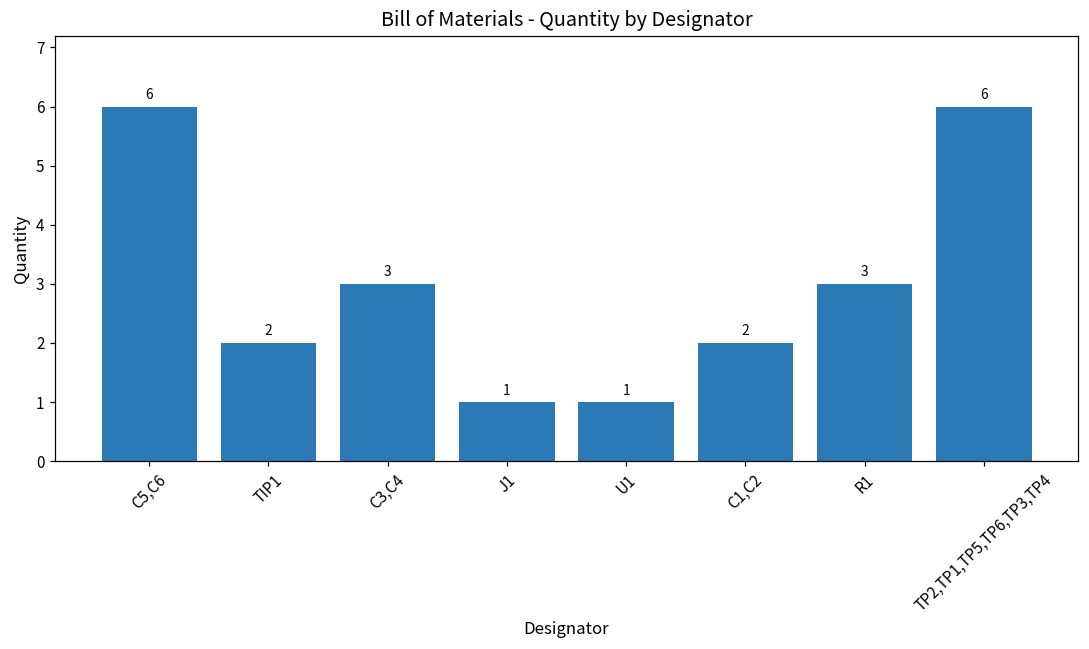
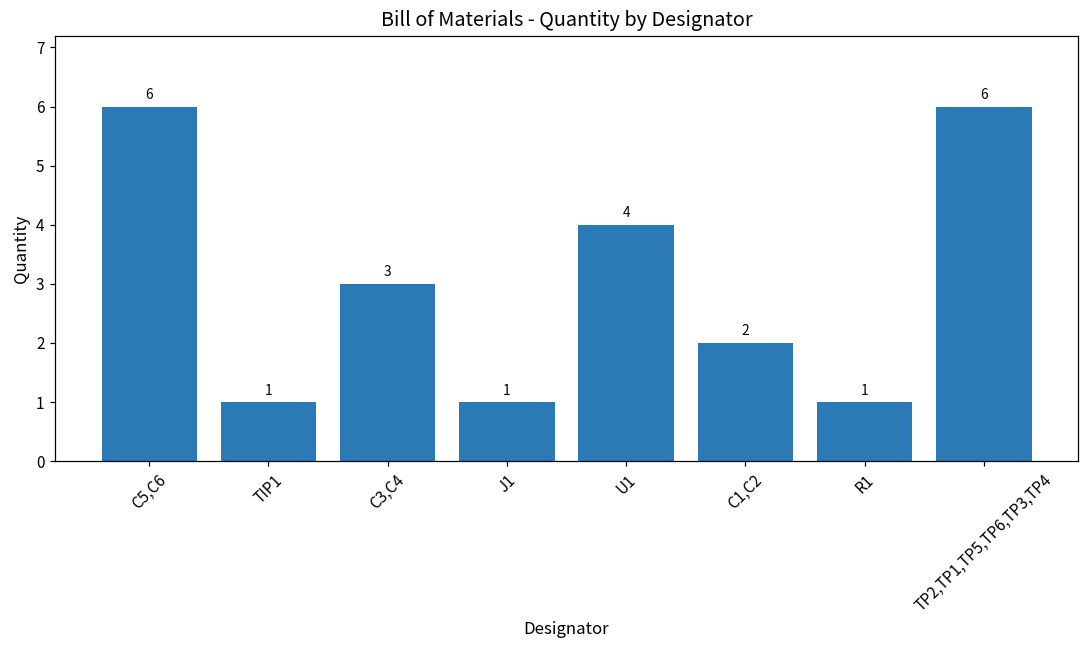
  {
    "C5,C6": 6,
-   "TIP1": 2,
+   "TIP1": 1,
    "C3,C4": 3,
    "J1": 1,
-   "U1": 1,
+   "U1": 4,
    "C1,C2": 2,
-   "R1": 3,
+   "R1": 1,
    "TP2,TP1,TP5,TP6,TP3,TP4": 6
  }
